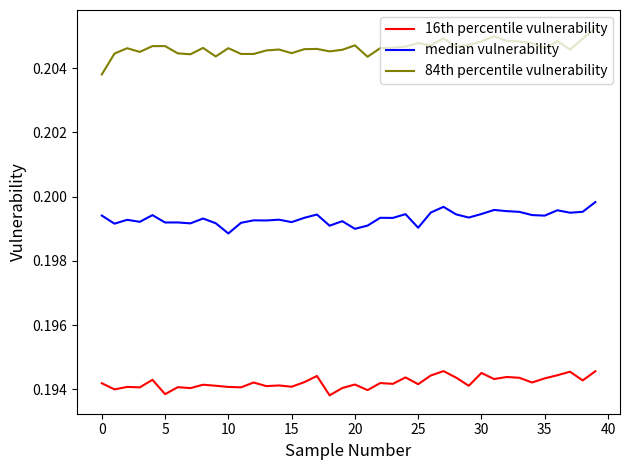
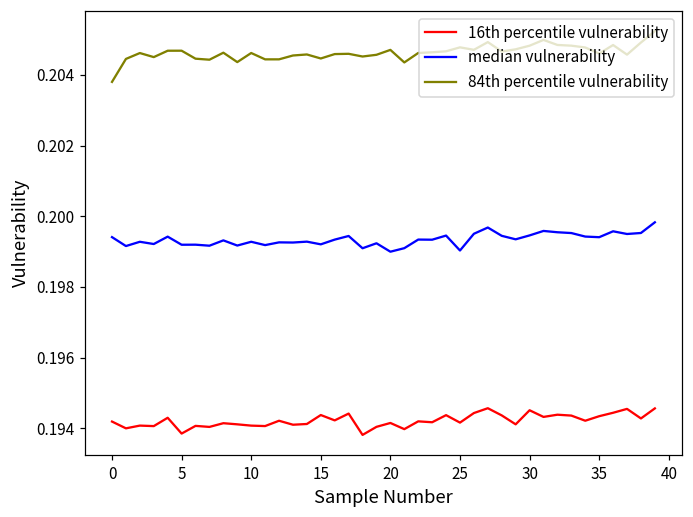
  {
    "16th percentile vulnerability": {
      "0": 0.1942,
      "5": 0.1939,
      "10": 0.1941,
-     "15": 0.1941,
+     "15": 0.1944,
      "20": 0.1942,
      "25": 0.1942,
      "30": 0.1945,
      "35": 0.1943
    },
    "median vulnerability": {
      "0": 0.1994,
      "5": 0.1992,
-     "10": 0.1989,
+     "10": 0.1993,
      "15": 0.1992,
      "20": 0.1990,
      "25": 0.1990,
      "30": 0.1995,
      "35": 0.1994
    },
    "84th percentile vulnerability": {
      "0": 0.2038,
      "5": 0.2047,
      "10": 0.2046,
      "15": 0.2045,
      "20": 0.2047
    }
  }
